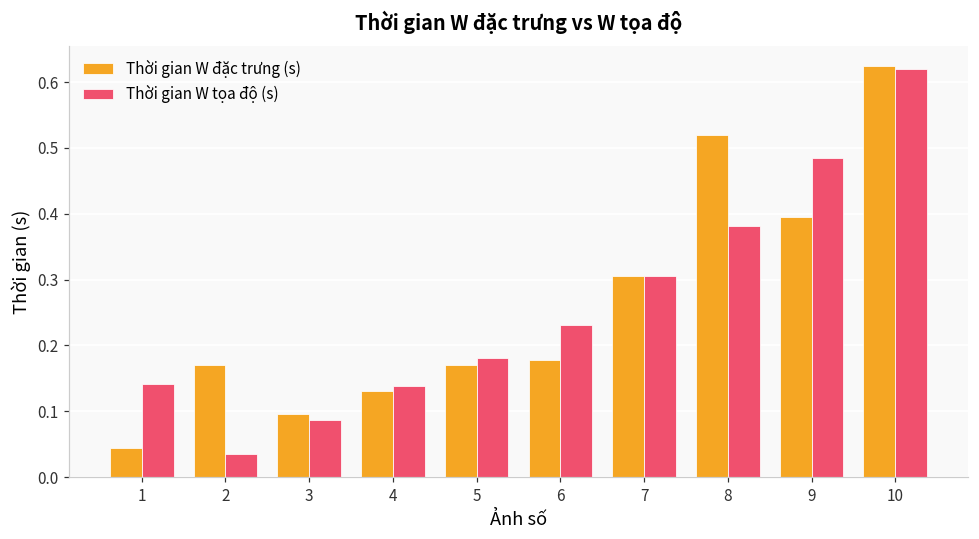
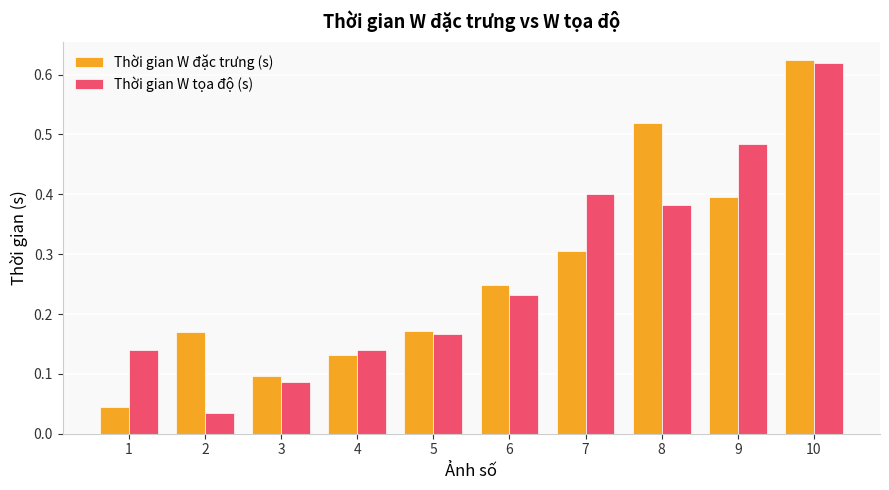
  {
    "Thời gian W đặc trưng (s)": {
      "1": 0.04,
      "2": 0.17,
      "3": 0.10,
      "4": 0.13,
      "5": 0.17,
-     "6": 0.18,
+     "6": 0.25,
      "7": 0.31,
      "8": 0.52,
      "9": 0.39,
      "10": 0.62
    },
    "Thời gian W tọa độ (s)": {
      "1": 0.14,
      "2": 0.04,
      "3": 0.09,
      "4": 0.14,
-     "5": 0.18,
+     "5": 0.17,
      "6": 0.23,
-     "7": 0.30,
+     "7": 0.40,
      "8": 0.38,
      "9": 0.48,
      "10": 0.62
    }
  }
